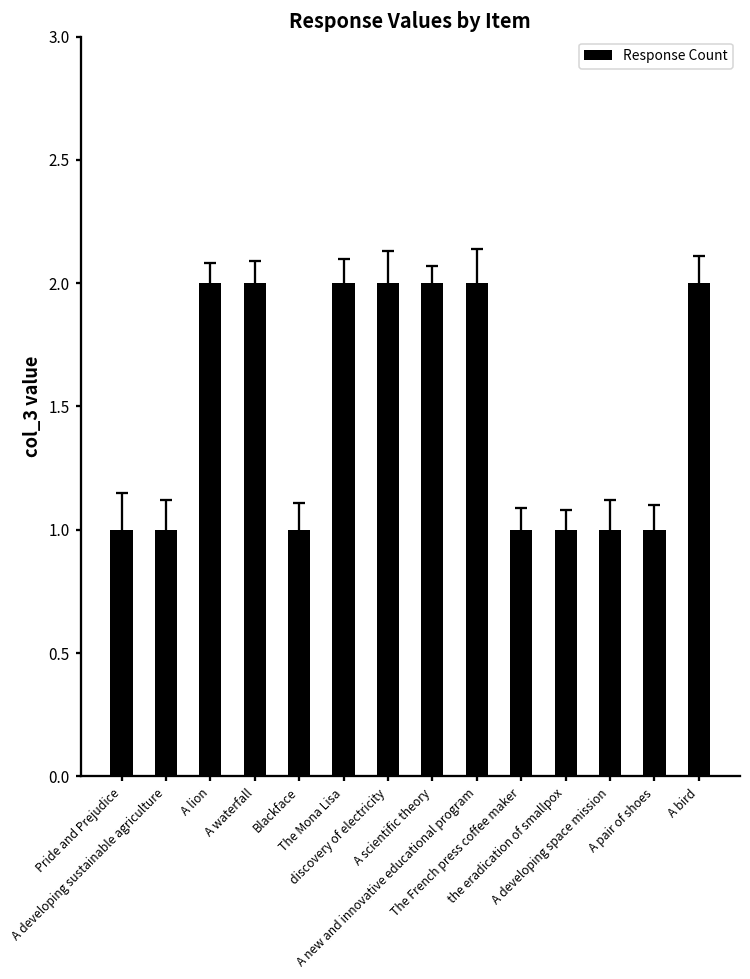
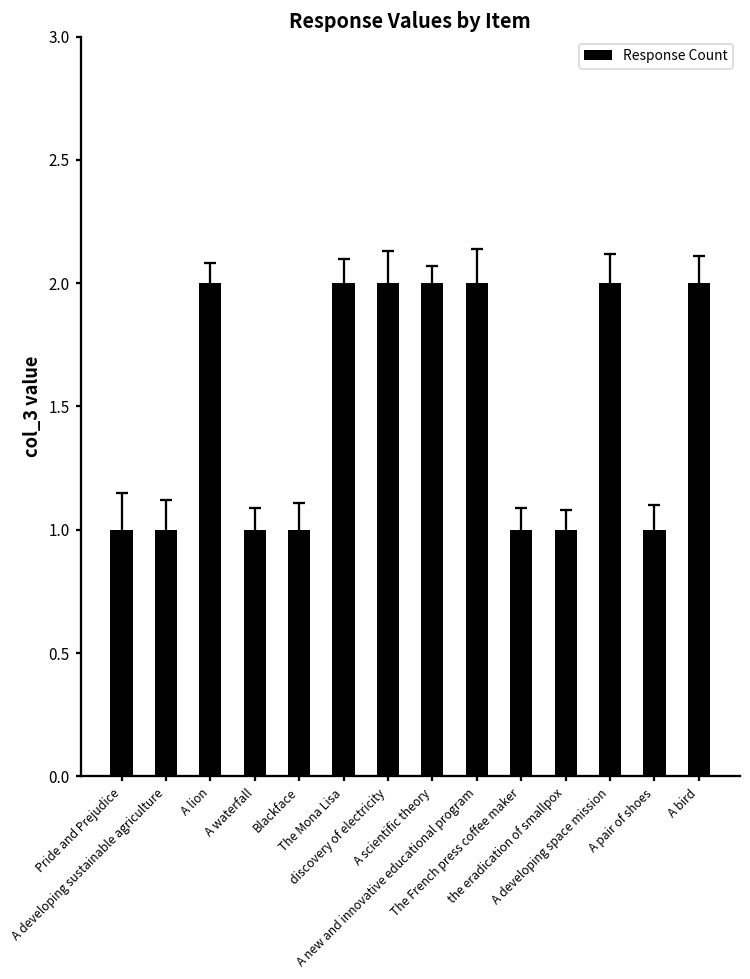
  {
    "Response Count": {
      "Pride and Prejudice": 1,
      "A developing sustainable agriculture": 1,
      "A lion": 2,
-     "A waterfall": 2,
+     "A waterfall": 1,
      "Blackface": 1,
      "The Mona Lisa": 2,
      "discovery of electricity": 2,
      "A scientific theory": 2,
      "A new and innovative educational program": 2,
      "The French press coffee maker": 1,
      "the eradication of smallpox": 1,
-     "A developing space mission": 1,
+     "A developing space mission": 2,
      "A pair of shoes": 1,
      "A bird": 2
    }
  }
